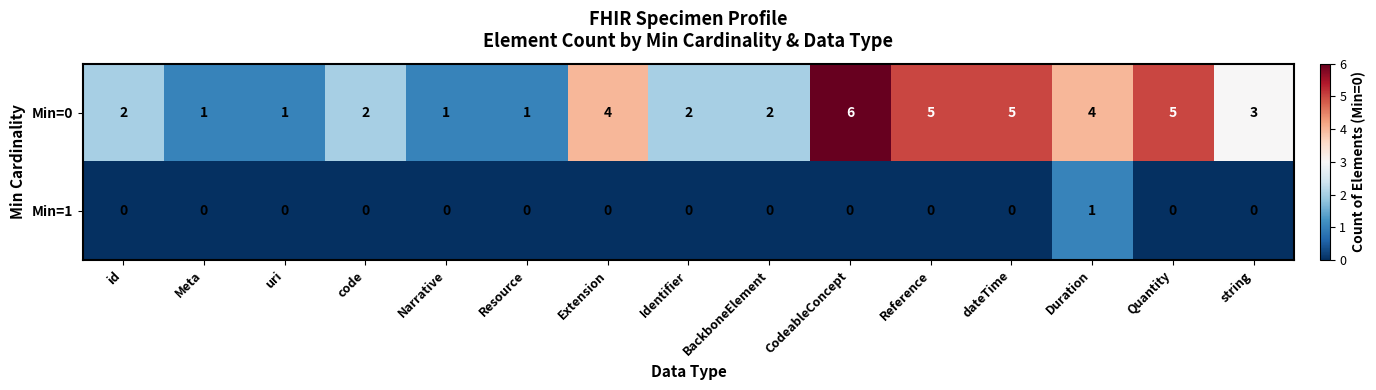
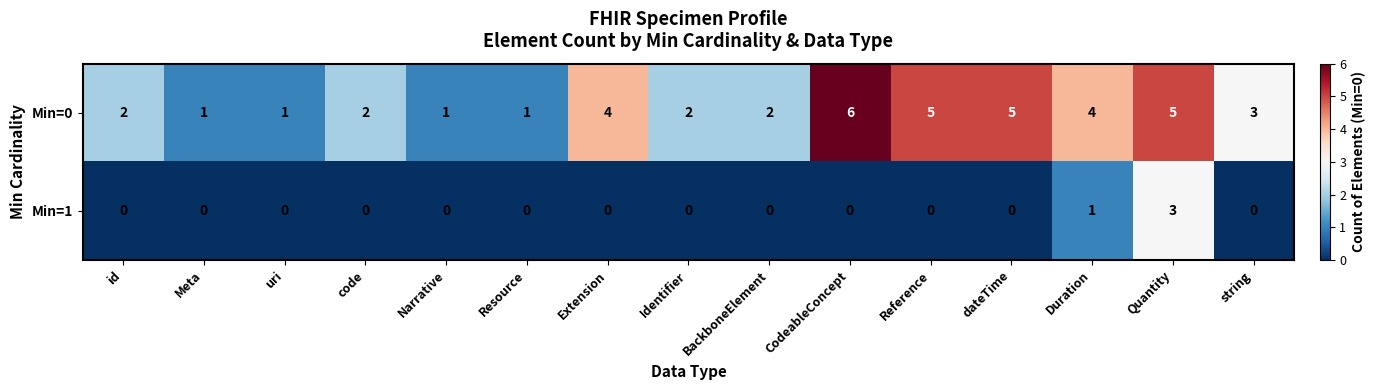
  {
    "Min=0": {
      "id": 2,
      "Meta": 1,
      "uri": 1,
      "code": 2,
      "Narrative": 1,
      "Resource": 1,
      "Extension": 4,
      "Identifier": 2,
      "BackboneElement": 2,
      "CodeableConcept": 6,
      "Reference": 5,
      "dateTime": 5,
      "Duration": 4,
      "Quantity": 5,
      "string": 3
    },
    "Min=1": {
      "id": 0,
      "Meta": 0,
      "uri": 0,
      "code": 0,
      "Narrative": 0,
      "Resource": 0,
      "Extension": 0,
      "Identifier": 0,
      "BackboneElement": 0,
      "CodeableConcept": 0,
      "Reference": 0,
      "dateTime": 0,
      "Duration": 1,
-     "Quantity": 0,
+     "Quantity": 3,
      "string": 0
    }
  }
